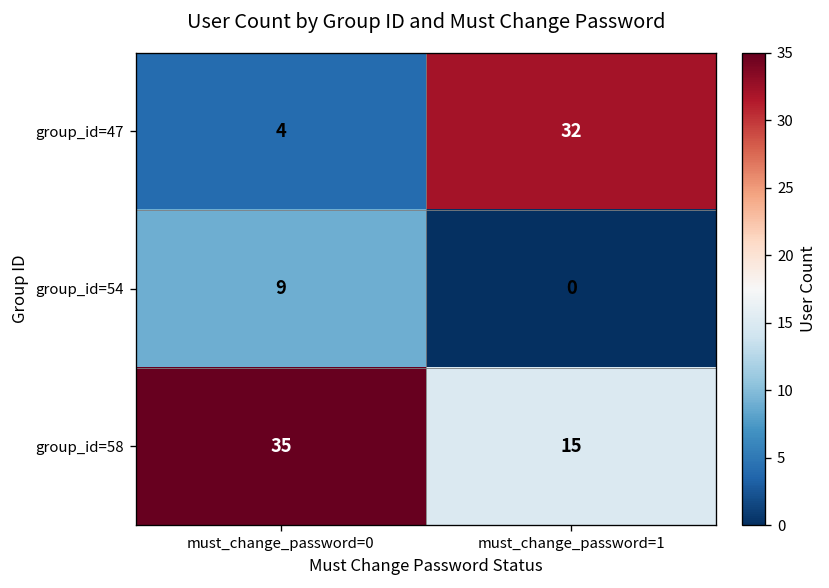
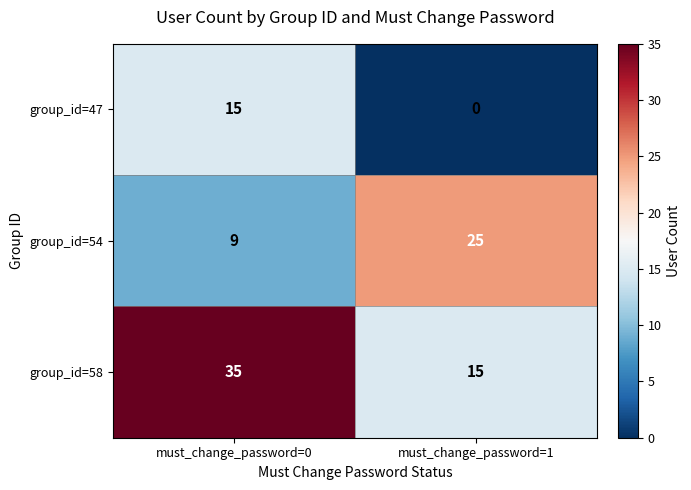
  {
    "group_id=47": {
-     "must_change_password=0": 4,
-     "must_change_password=1": 32
+     "must_change_password=0": 15,
+     "must_change_password=1": 0
    },
    "group_id=54": {
      "must_change_password=0": 9,
-     "must_change_password=1": 0
+     "must_change_password=1": 25
    },
    "group_id=58": {
      "must_change_password=0": 35,
      "must_change_password=1": 15
    }
  }
